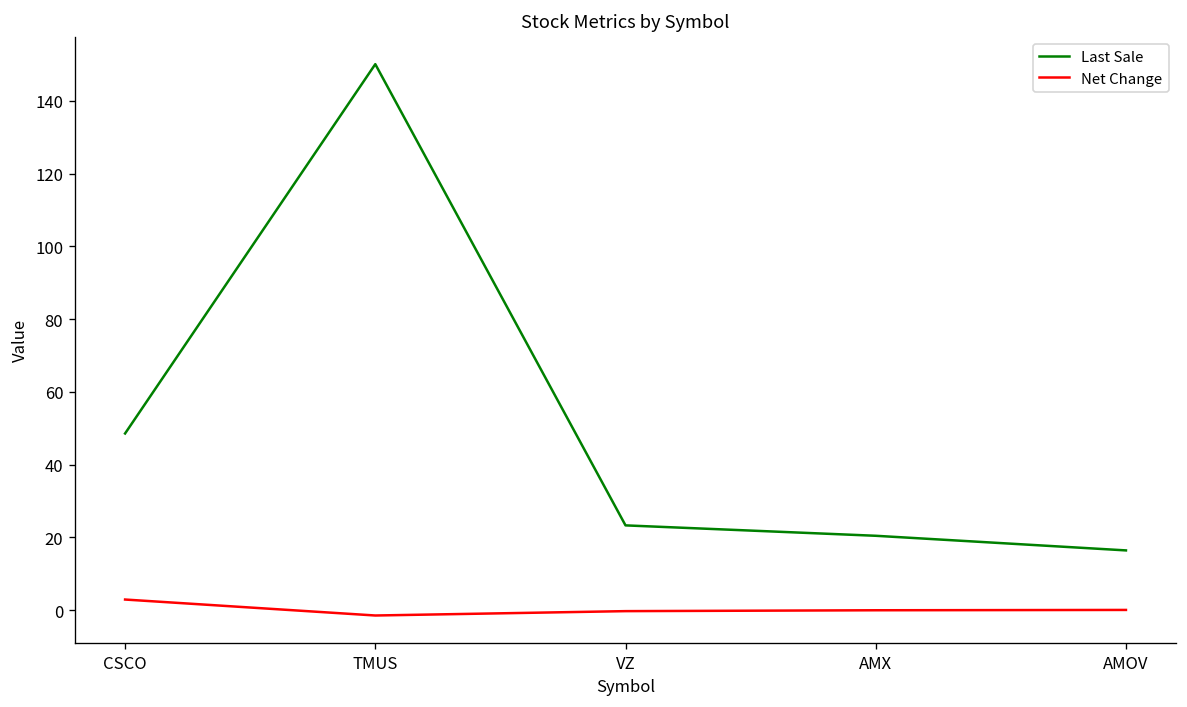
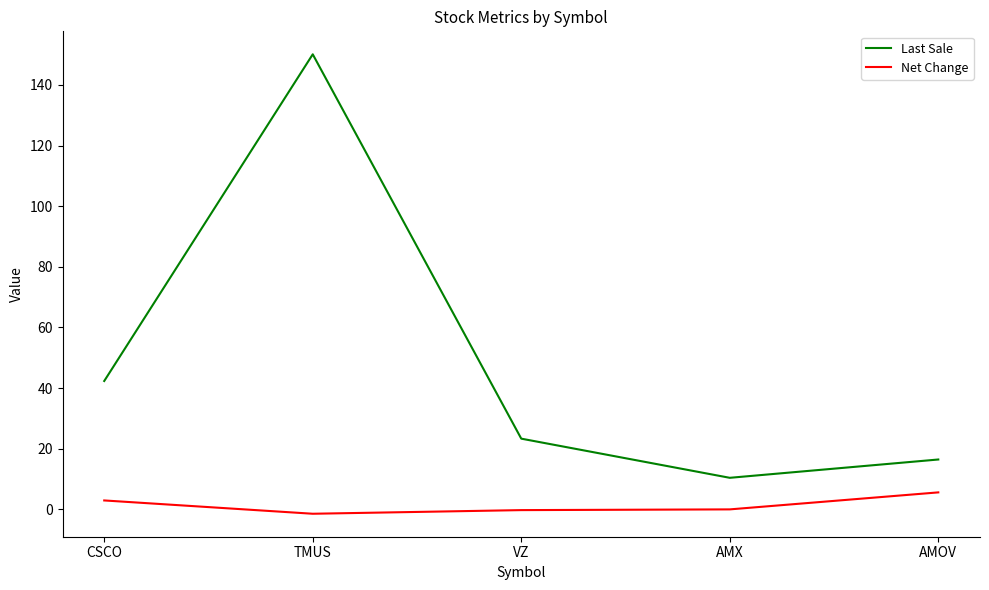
  {
    "Last Sale": {
-     "CSCO": 49,
+     "CSCO": 42,
      "TMUS": 150,
      "VZ": 23,
-     "AMX": 20,
+     "AMX": 10,
      "AMOV": 16
    },
    "Net Change": {
      "CSCO": 3,
      "TMUS": -1,
      "VZ": 0,
      "AMX": 0,
-     "AMOV": 0
+     "AMOV": 6
    }
  }
